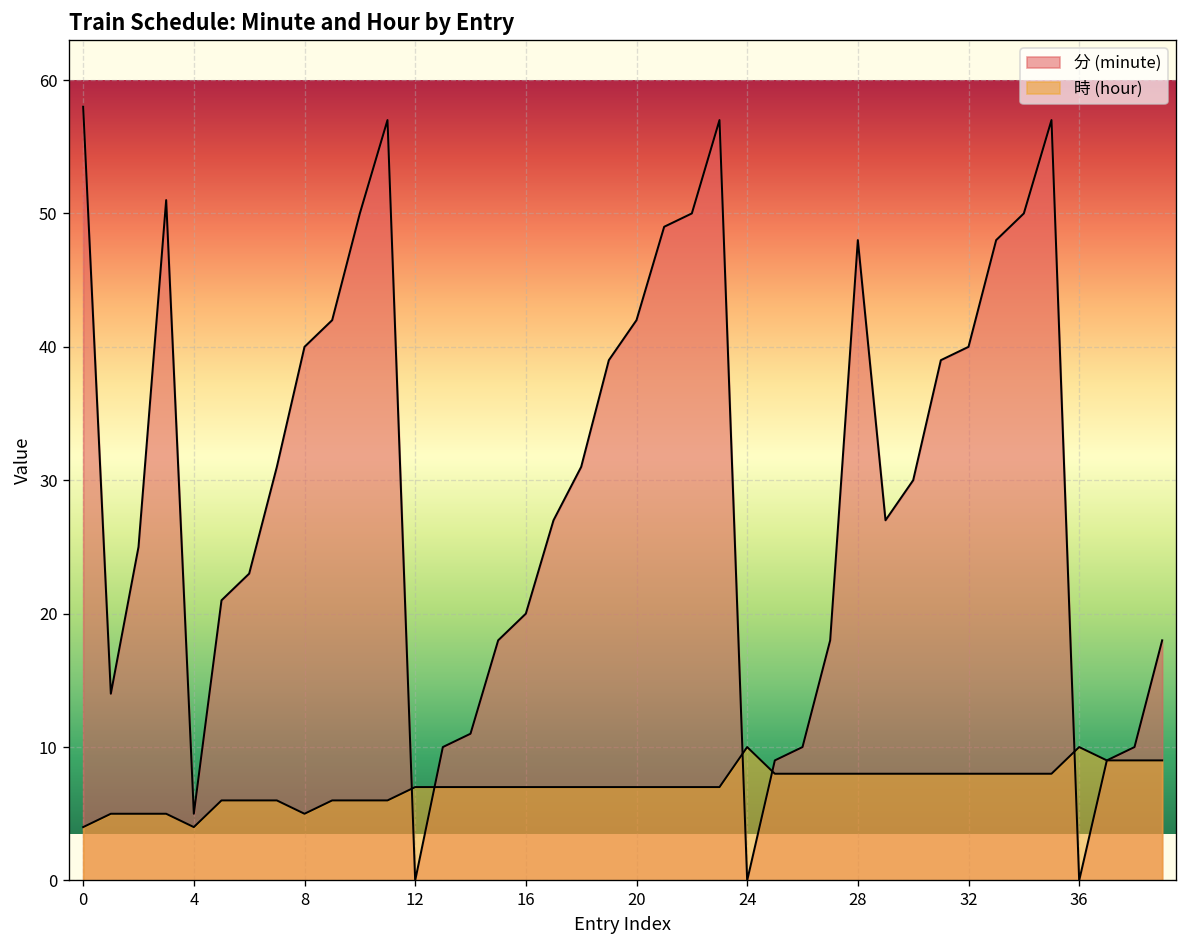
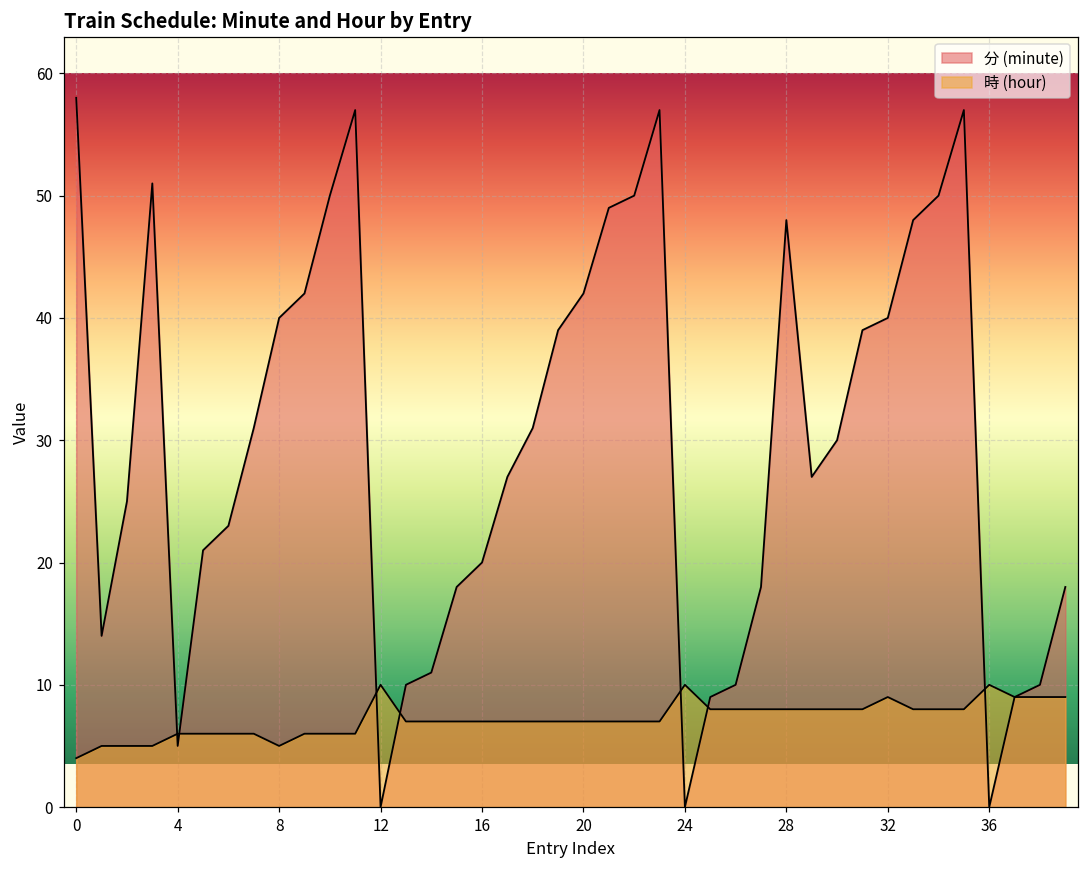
  {
    "分 (minute)": {
      "0": 58,
      "4": 5,
      "8": 40,
      "12": 0,
      "16": 20,
      "20": 42,
      "24": 0,
      "28": 48,
      "32": 40,
      "36": 0
    },
    "時 (hour)": {
      "0": 4,
-     "4": 4,
+     "4": 6,
      "8": 5,
-     "12": 7,
+     "12": 10,
      "16": 7,
      "20": 7,
      "24": 10,
      "28": 8,
-     "32": 8,
+     "32": 9,
      "36": 10
    }
  }
